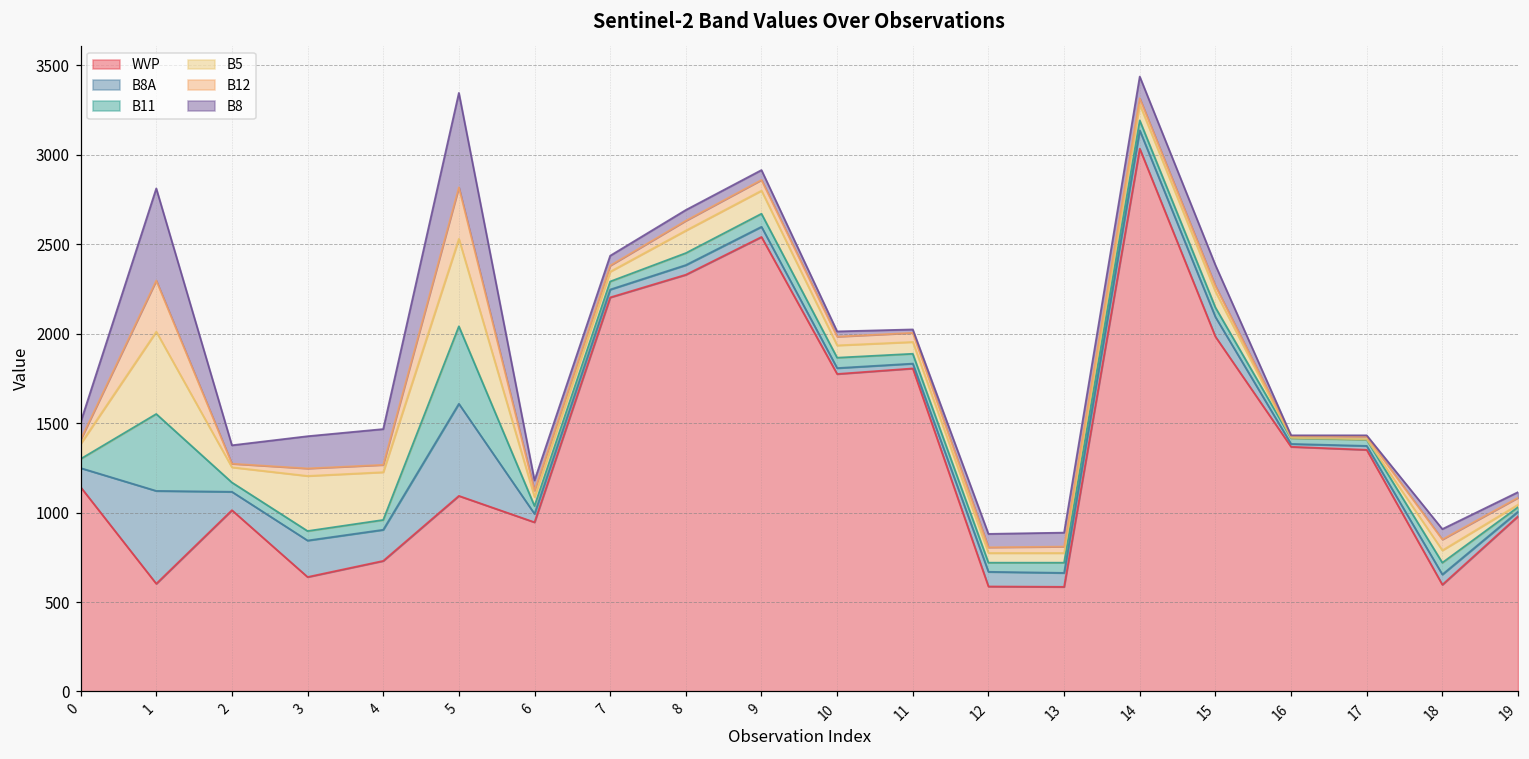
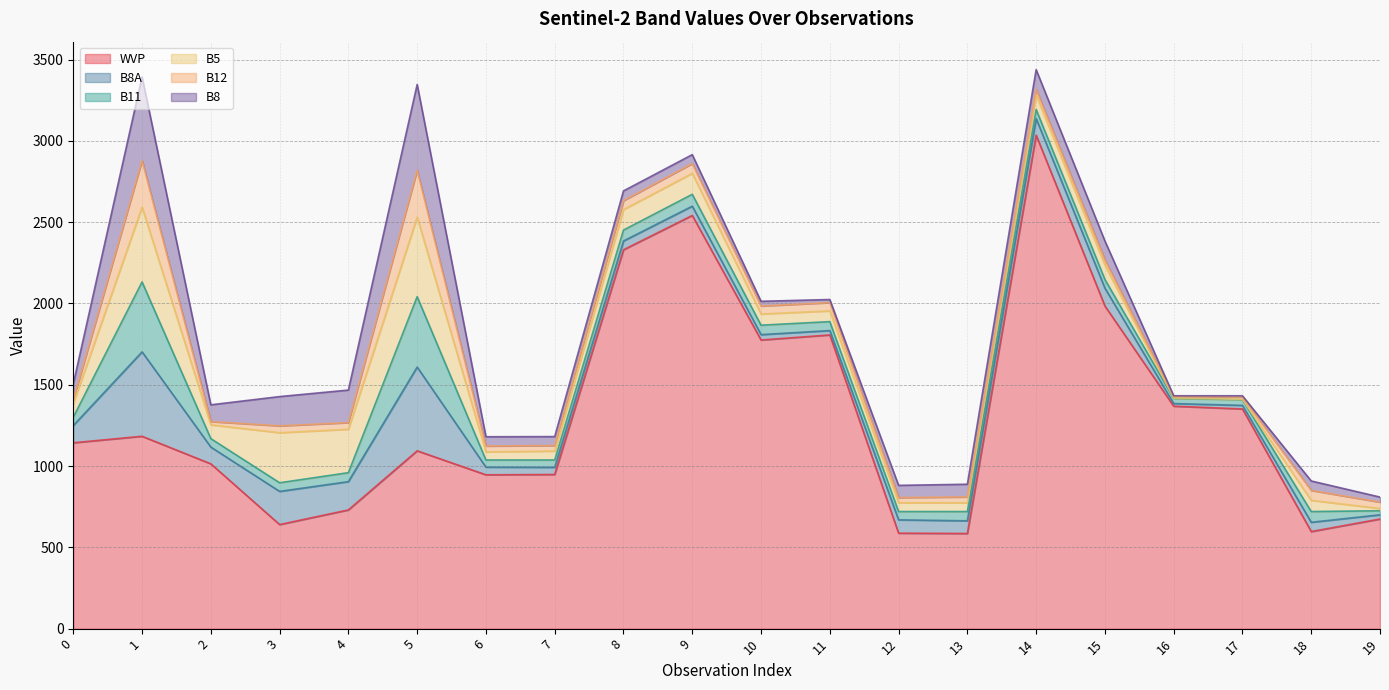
  {
    "WVP": {
      "0": 1140,
-     "1": 600,
+     "1": 1180,
      "2": 1010,
      "3": 640,
      "4": 730,
      "5": 1090,
      "6": 950,
-     "7": 2200,
+     "7": 950,
      "8": 2330,
      "9": 2540,
      "10": 1780,
      "11": 1810,
      "12": 590,
      "13": 590,
      "14": 3030,
      "15": 1980,
      "16": 1370,
      "17": 1350,
      "18": 600,
-     "19": 980
+     "19": 670
    }
  }
